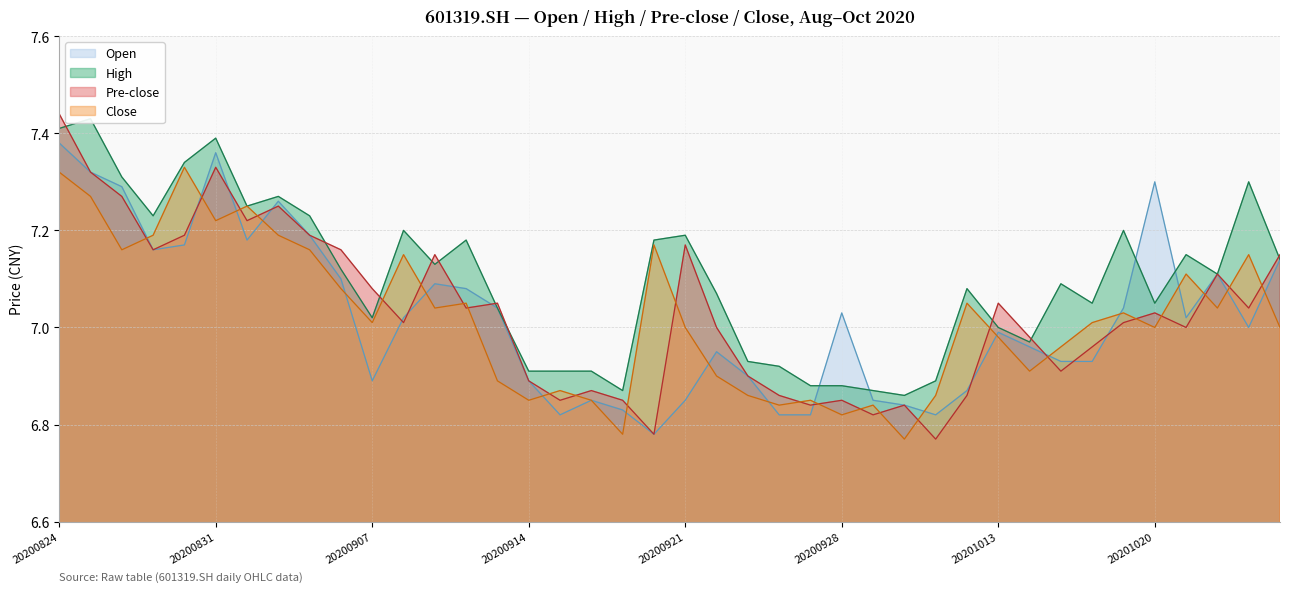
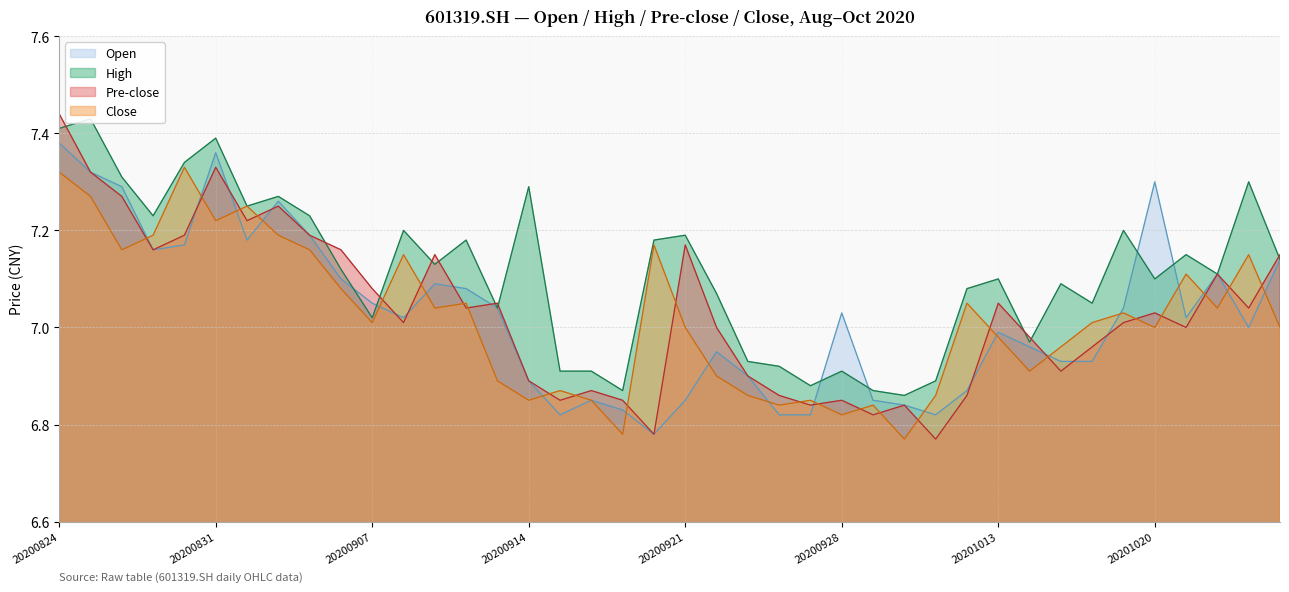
  {
    "Open": {
      "20200824": 7.38,
      "20200831": 7.36,
-     "20200907": 6.89,
+     "20200907": 7.05,
      "20200921": 6.85,
      "20200928": 7.03,
      "20201013": 6.99,
      "20201020": 7.30
    },
    "High": {
      "20200824": 7.41,
      "20200831": 7.39,
      "20200907": 7.02,
-     "20200914": 6.91,
+     "20200914": 7.29,
      "20200921": 7.19,
-     "20200928": 6.88,
-     "20201013": 7.0,
-     "20201020": 7.05
+     "20200928": 6.91,
+     "20201013": 7.1,
+     "20201020": 7.10
    }
  }
